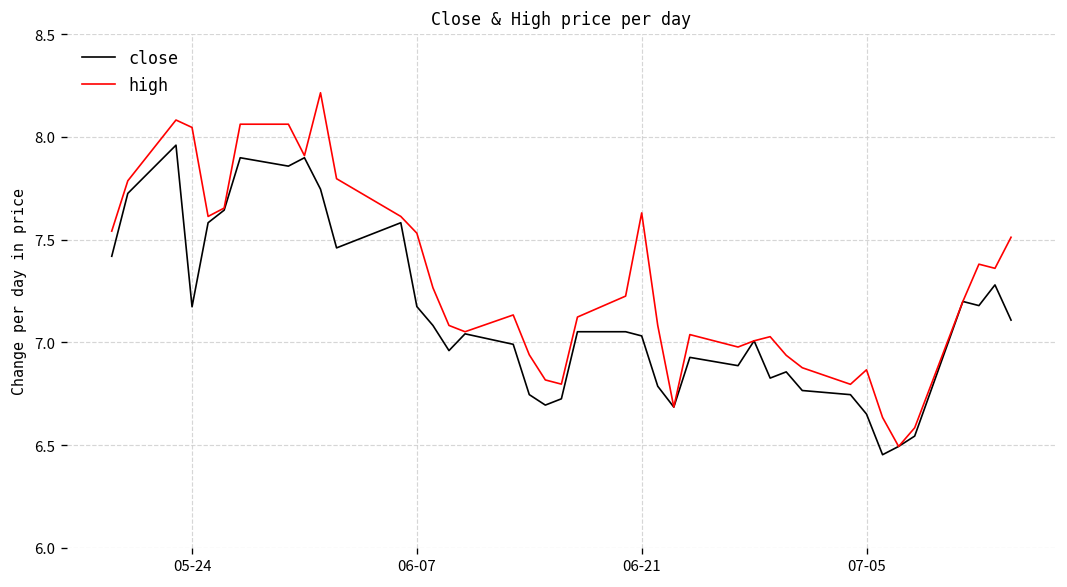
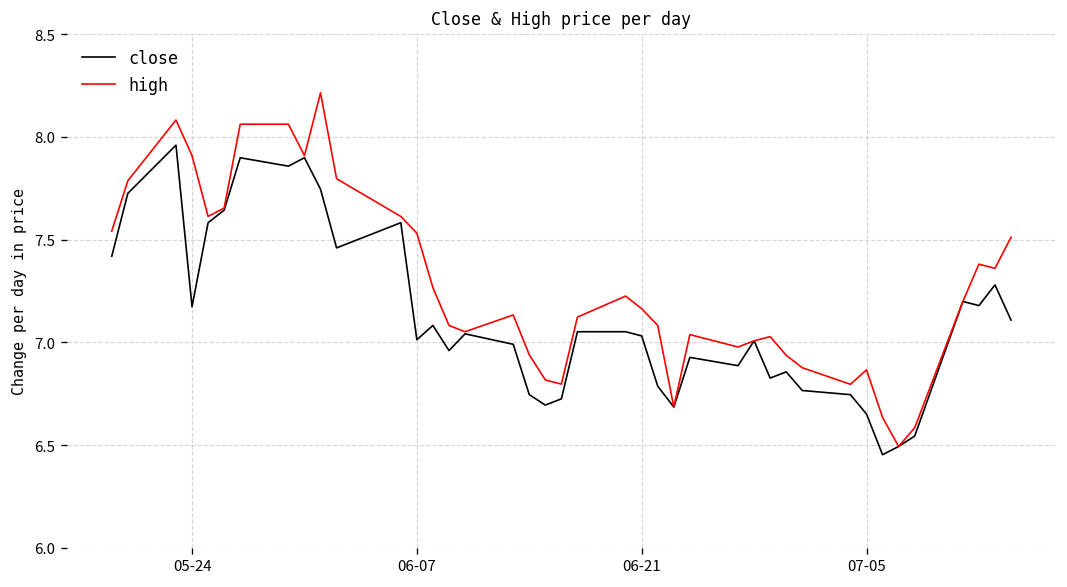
  {
    "close": {
      "05-24": 7.17,
-     "06-07": 7.17,
+     "06-07": 7.01,
      "06-21": 7.03,
      "07-05": 6.65
    },
    "high": {
-     "05-24": 8.05,
+     "05-24": 7.91,
      "06-07": 7.53,
-     "06-21": 7.63,
+     "06-21": 7.16,
      "07-05": 6.87
    }
  }
